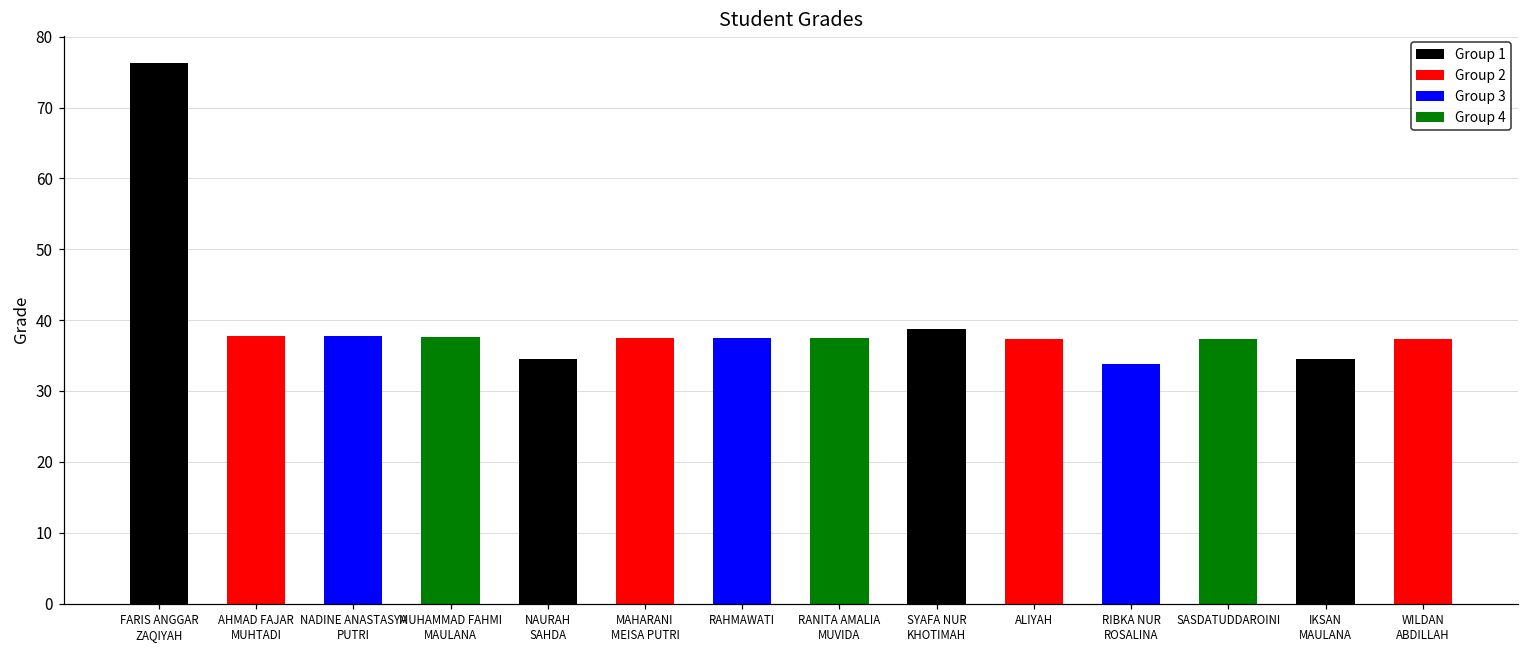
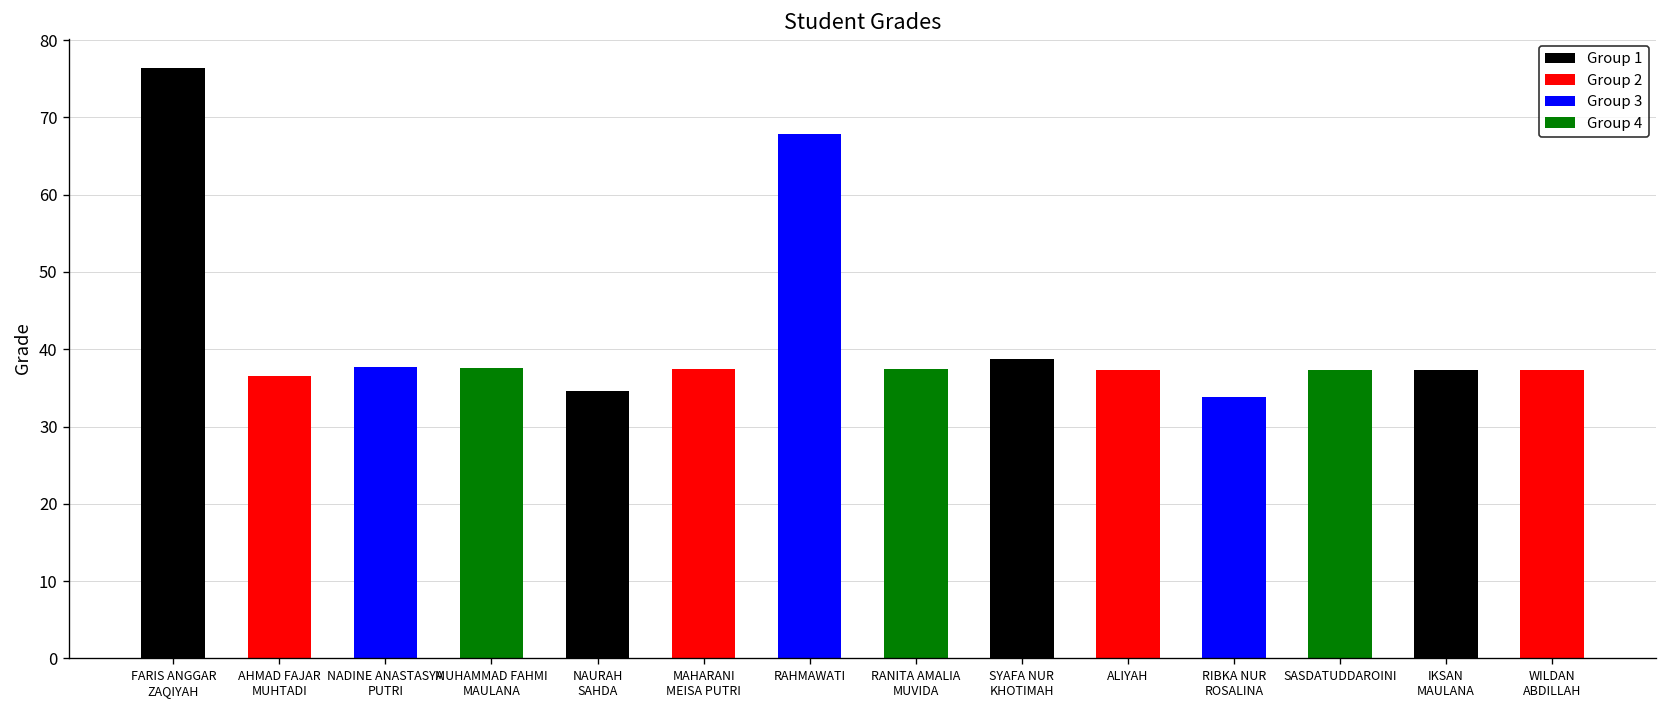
  {
    "FARIS ANGGAR ZAQIYAH": 76,
-   "AHMAD FAJAR MUHTADI": 38,
+   "AHMAD FAJAR MUHTADI": 36,
    "NADINE ANASTASYA PUTRI": 38,
    "MUHAMMAD FAHMI MAULANA": 38,
    "NAURAH SAHDA": 35,
    "MAHARANI MEISA PUTRI": 38,
-   "RAHMAWATI": 37,
+   "RAHMAWATI": 68,
    "RANITA AMALIA MUVIDA": 37,
    "SYAFA NUR KHOTIMAH": 39,
    "ALIYAH": 37,
    "RIBKA NUR ROSALINA": 34,
    "SASDATUDDAROINI": 37,
-   "IKSAN MAULANA": 35,
+   "IKSAN MAULANA": 37,
    "WILDAN ABDILLAH": 37
  }
